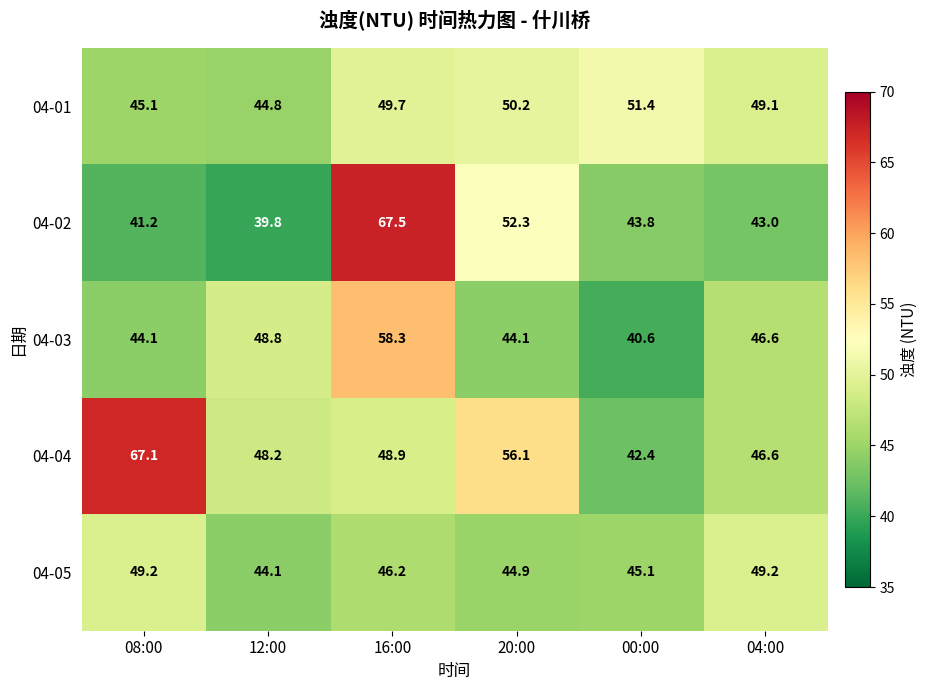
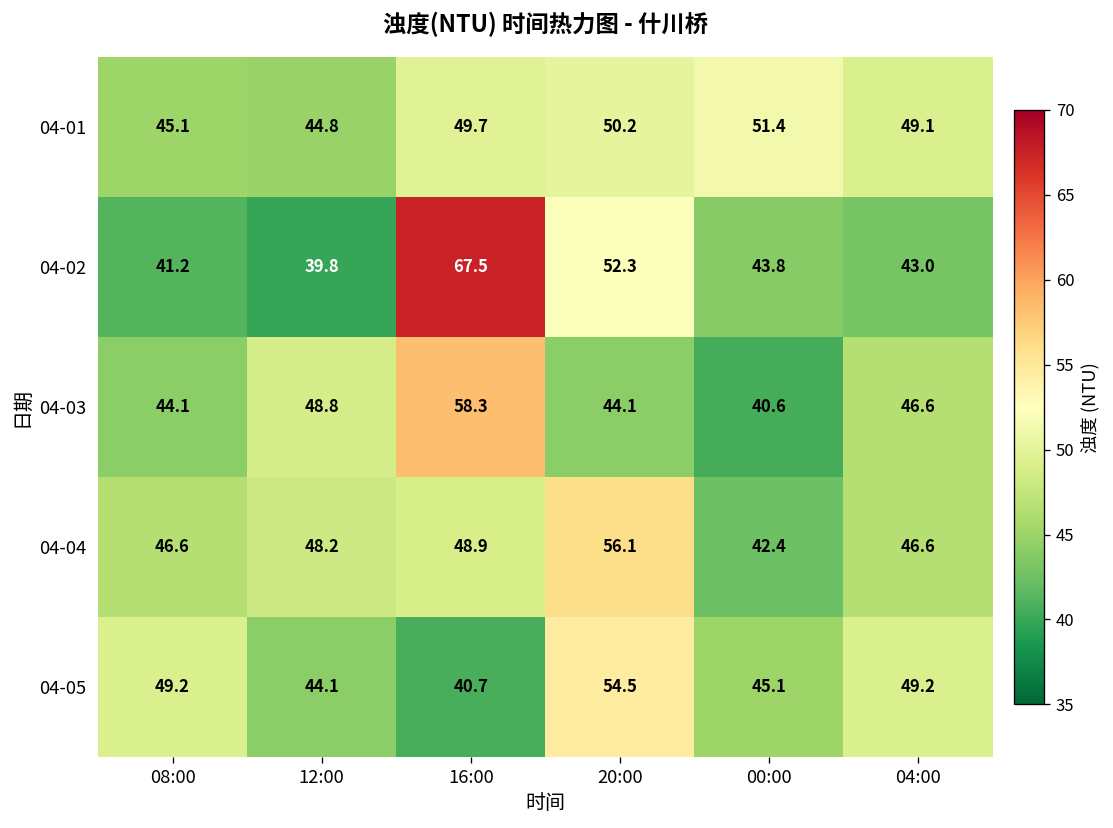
  {
    "04-01": {
      "08:00": 45.1,
      "12:00": 44.8,
      "16:00": 49.7,
      "20:00": 50.2,
      "00:00": 51.4,
      "04:00": 49.1
    },
    "04-02": {
      "08:00": 41.2,
      "12:00": 39.8,
      "16:00": 67.5,
      "20:00": 52.3,
      "00:00": 43.8,
      "04:00": 43.0
    },
    "04-03": {
      "08:00": 44.1,
      "12:00": 48.8,
      "16:00": 58.3,
      "20:00": 44.1,
      "00:00": 40.6,
      "04:00": 46.6
    },
    "04-04": {
-     "08:00": 67.1,
+     "08:00": 46.6,
      "12:00": 48.2,
      "16:00": 48.9,
      "20:00": 56.1,
      "00:00": 42.4,
      "04:00": 46.6
    },
    "04-05": {
      "08:00": 49.2,
      "12:00": 44.1,
-     "16:00": 46.2,
-     "20:00": 44.9,
+     "16:00": 40.7,
+     "20:00": 54.5,
      "00:00": 45.1,
      "04:00": 49.2
    }
  }
